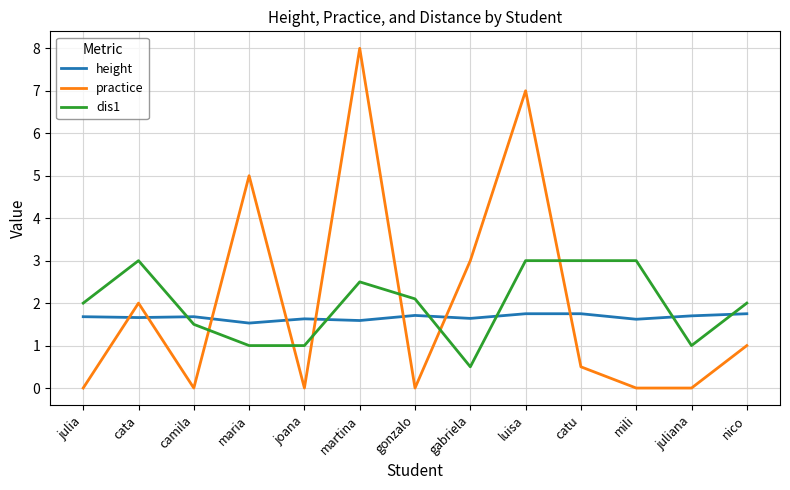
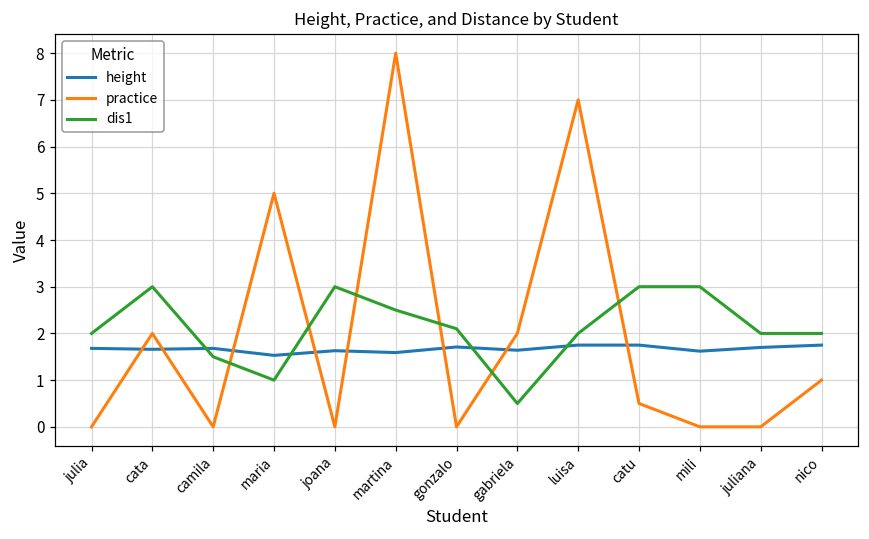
  {
    "height": {
      "julia": 1.7,
      "cata": 1.7,
      "camila": 1.7,
      "maria": 1.5,
      "joana": 1.6,
      "martina": 1.6,
      "gonzalo": 1.7,
      "gabriela": 1.6,
      "luisa": 1.8,
      "catu": 1.8,
      "mili": 1.6,
      "juliana": 1.7,
      "nico": 1.8
    },
    "practice": {
      "julia": 0,
      "cata": 2,
      "camila": 0,
      "maria": 5,
      "joana": 0,
      "martina": 8,
      "gonzalo": 0,
-     "gabriela": 3,
+     "gabriela": 2,
      "luisa": 7,
      "catu": 0.5,
      "mili": 0,
      "juliana": 0,
      "nico": 1
    },
    "dis1": {
      "julia": 2,
      "cata": 3,
      "camila": 1.5,
      "maria": 1,
-     "joana": 1,
+     "joana": 3,
      "martina": 2.5,
      "gonzalo": 2.1,
      "gabriela": 0.5,
-     "luisa": 3,
+     "luisa": 2,
      "catu": 3,
      "mili": 3,
-     "juliana": 1,
+     "juliana": 2,
      "nico": 2
    }
  }
